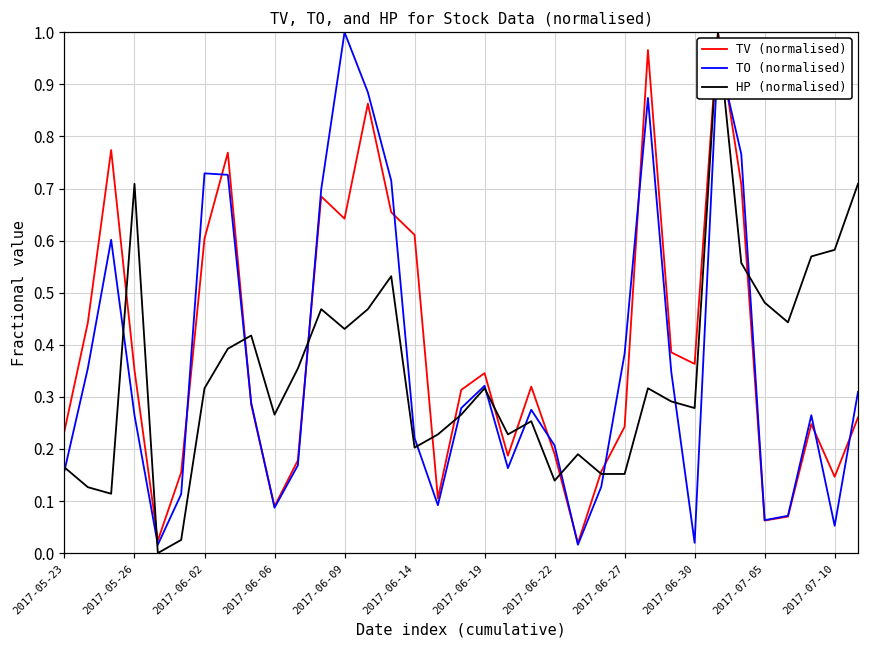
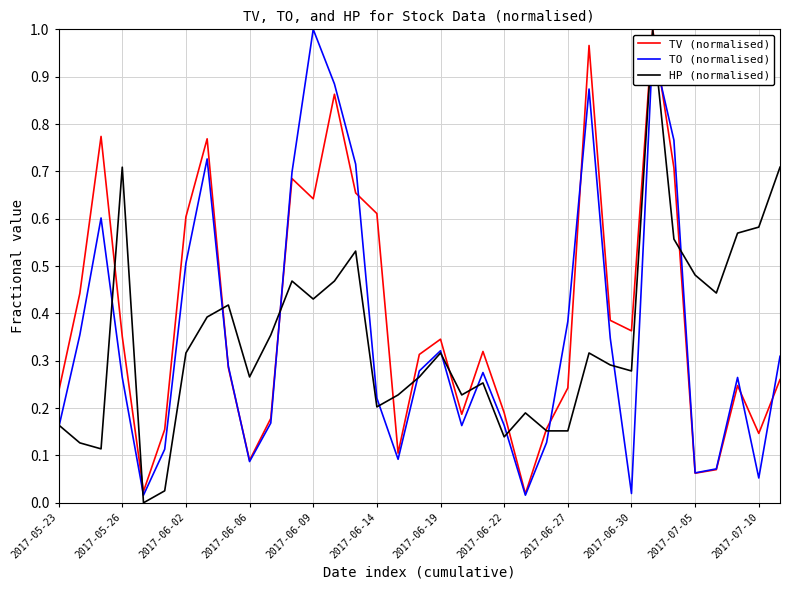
  {
    "TV (normalised)": {
      "2017-05-23": 0.23,
      "2017-05-26": 0.35,
      "2017-06-02": 0.60,
      "2017-06-09": 0.64,
      "2017-06-14": 0.61,
      "2017-06-19": 0.35,
      "2017-06-22": 0.19,
      "2017-06-27": 0.24,
      "2017-06-30": 0.36,
      "2017-07-10": 0.15
    },
    "TO (normalised)": {
      "2017-05-23": 0.16,
      "2017-05-26": 0.26,
-     "2017-06-02": 0.73,
+     "2017-06-02": 0.51,
      "2017-06-09": 1.00,
      "2017-06-14": 0.22,
-     "2017-06-22": 0.21,
+     "2017-06-22": 0.16,
      "2017-06-27": 0.38,
      "2017-06-30": 0.02,
      "2017-07-10": 0.05
    },
    "HP (normalised)": {
      "2017-05-23": 0.16,
      "2017-05-26": 0.71,
      "2017-06-02": 0.32,
      "2017-06-06": 0.27,
      "2017-06-09": 0.43,
      "2017-06-14": 0.20,
      "2017-06-22": 0.14,
      "2017-06-27": 0.15,
      "2017-06-30": 0.28,
      "2017-07-05": 0.48,
      "2017-07-10": 0.58
    }
  }
